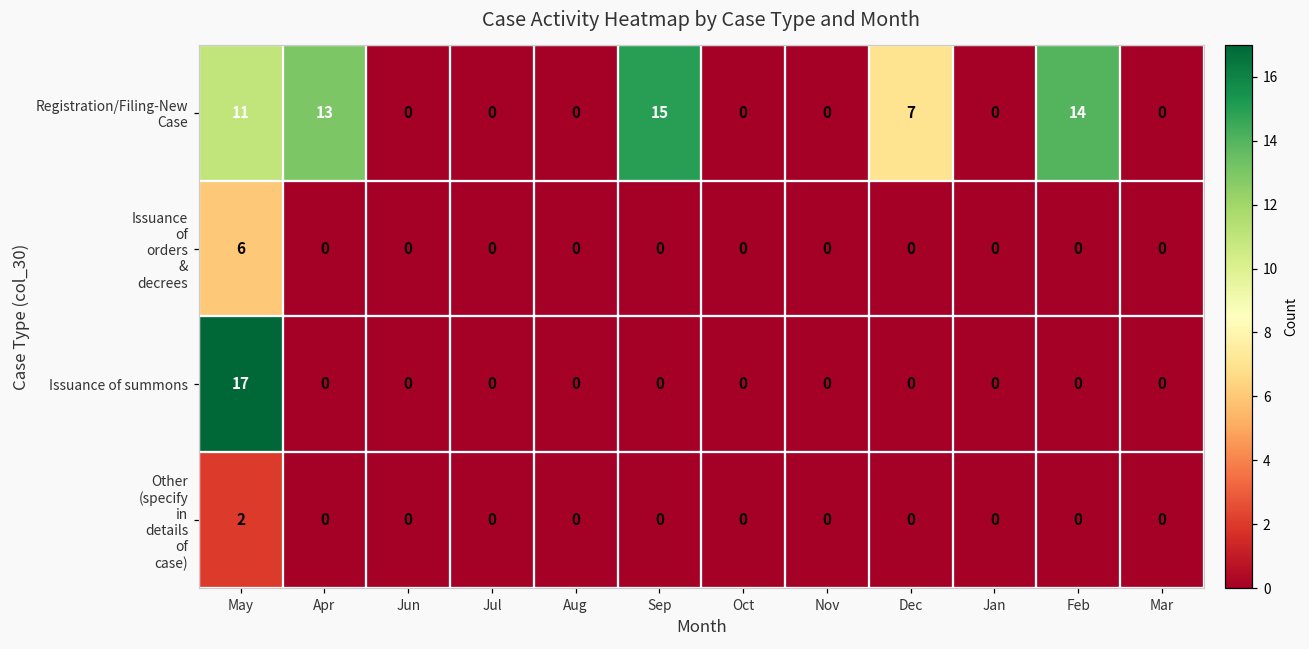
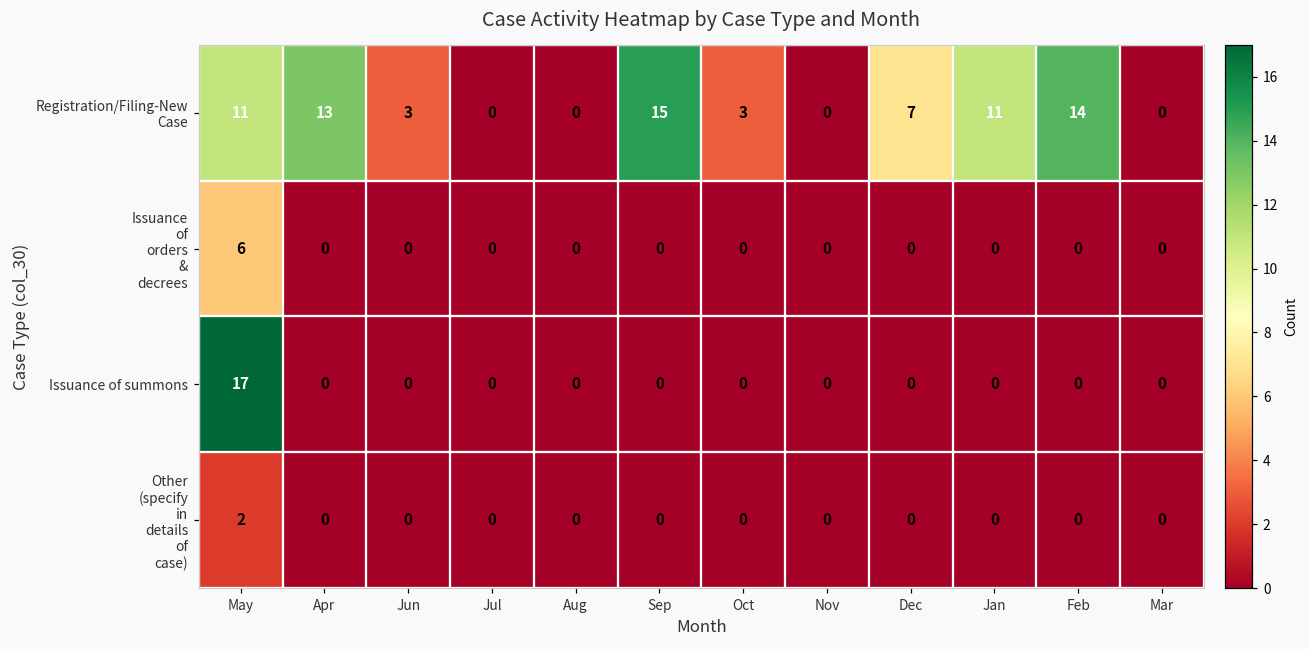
  {
    "Registration/Filing-New Case": {
      "May": 11,
      "Apr": 13,
-     "Jun": 0,
+     "Jun": 3,
      "Jul": 0,
      "Aug": 0,
      "Sep": 15,
-     "Oct": 0,
+     "Oct": 3,
      "Nov": 0,
      "Dec": 7,
-     "Jan": 0,
+     "Jan": 11,
      "Feb": 14,
      "Mar": 0
    },
    "Issuance of orders & decrees": {
      "May": 6,
      "Apr": 0,
      "Jun": 0,
      "Jul": 0,
      "Aug": 0,
      "Sep": 0,
      "Oct": 0,
      "Nov": 0,
      "Dec": 0,
      "Jan": 0,
      "Feb": 0,
      "Mar": 0
    },
    "Issuance of summons": {
      "May": 17,
      "Apr": 0,
      "Jun": 0,
      "Jul": 0,
      "Aug": 0,
      "Sep": 0,
      "Oct": 0,
      "Nov": 0,
      "Dec": 0,
      "Jan": 0,
      "Feb": 0,
      "Mar": 0
    },
    "Other (specify in details of case)": {
      "May": 2,
      "Apr": 0,
      "Jun": 0,
      "Jul": 0,
      "Aug": 0,
      "Sep": 0,
      "Oct": 0,
      "Nov": 0,
      "Dec": 0,
      "Jan": 0,
      "Feb": 0,
      "Mar": 0
    }
  }
